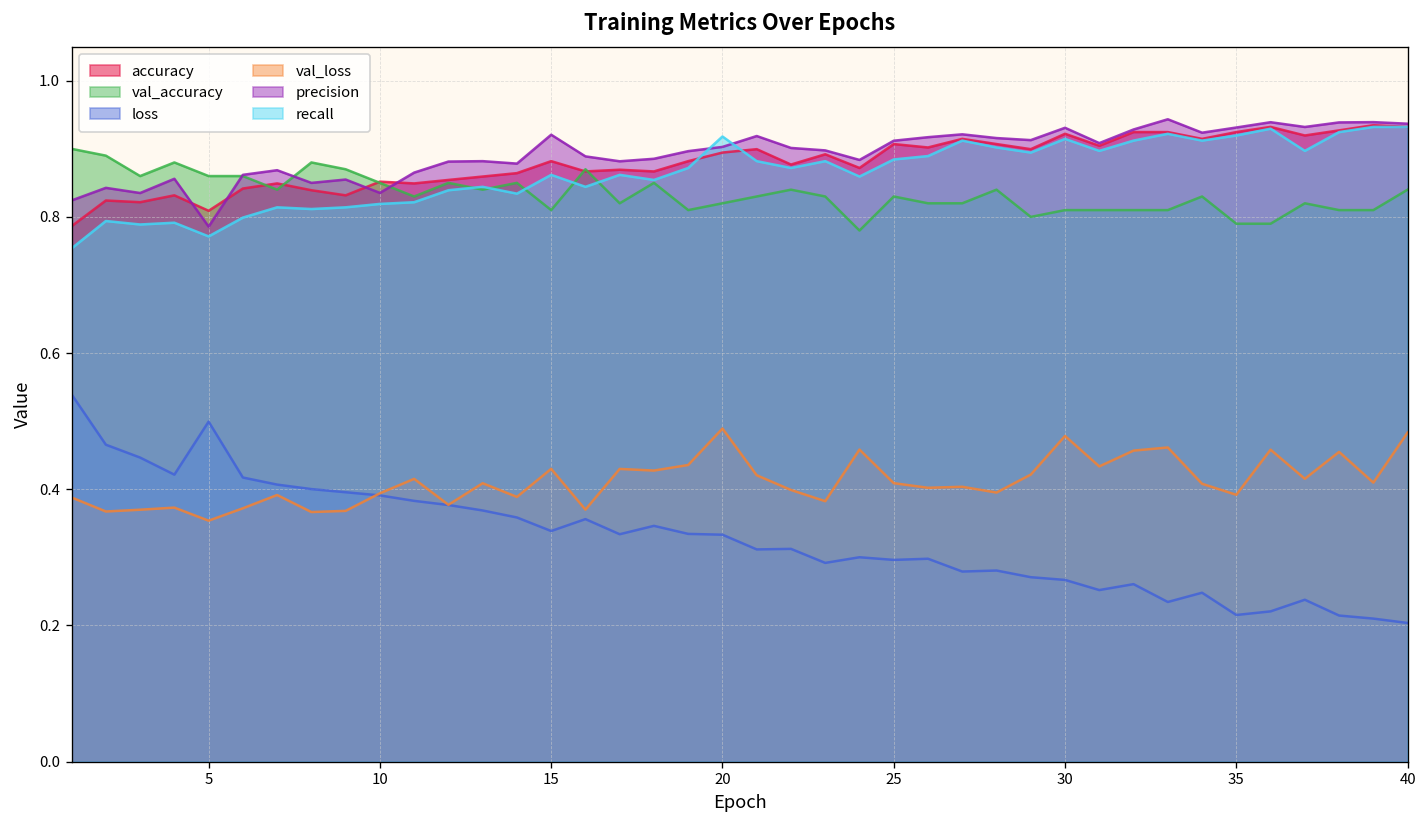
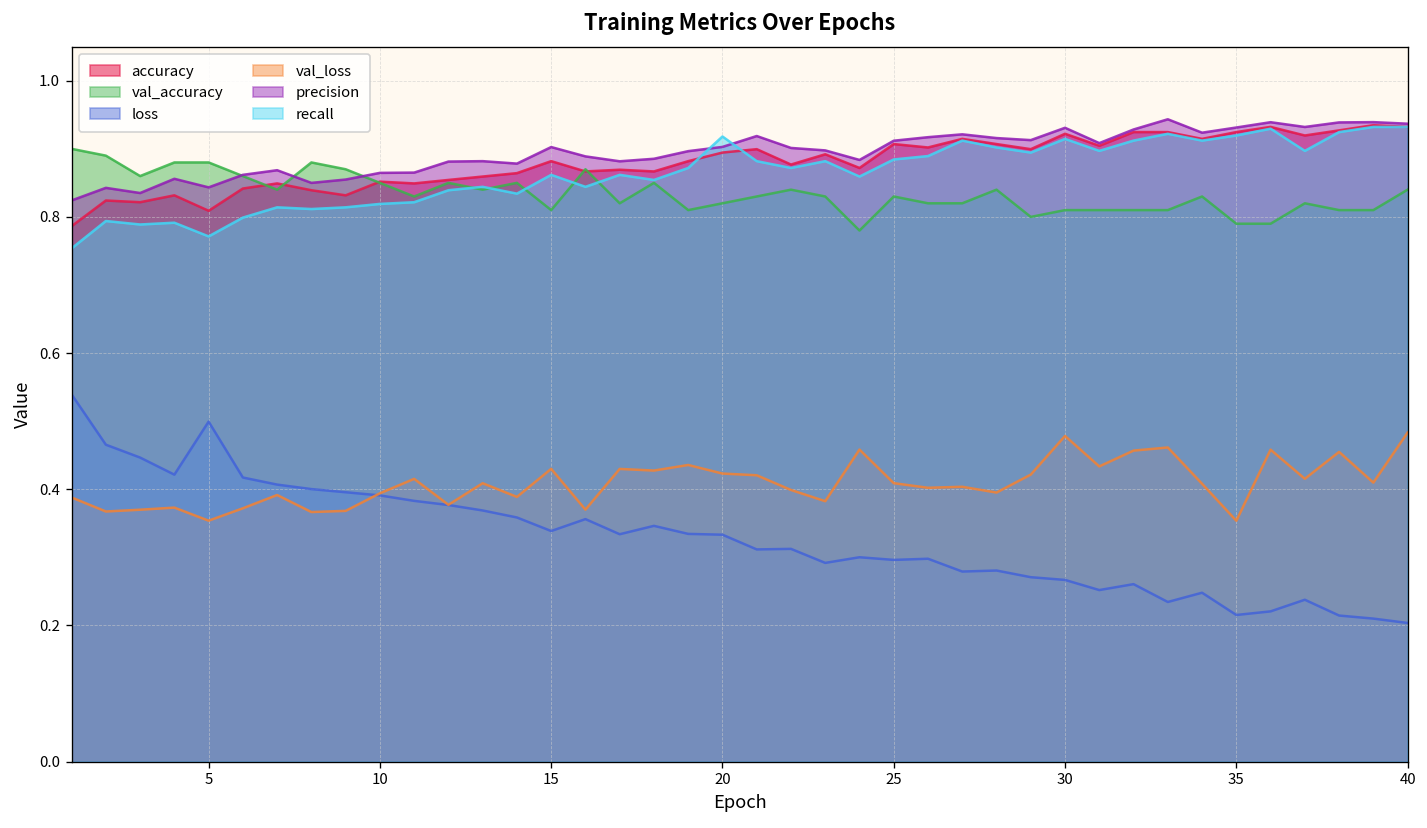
  {
    "accuracy": {
      "5": 0.81,
      "15": 0.88,
      "20": 0.89,
      "25": 0.91,
      "30": 0.92,
      "35": 0.92
    },
    "val_accuracy": {
-     "5": 0.86,
+     "5": 0.88,
      "15": 0.81,
      "20": 0.82,
      "25": 0.83,
      "30": 0.81,
      "35": 0.79,
      "40": 0.84
    },
    "loss": {
      "5": 0.50,
      "15": 0.34,
      "20": 0.33,
      "25": 0.30,
      "30": 0.27,
      "35": 0.22,
      "40": 0.20
    },
    "val_loss": {
      "5": 0.35,
      "15": 0.43,
-     "20": 0.49,
+     "20": 0.42,
      "25": 0.41,
      "30": 0.48,
-     "35": 0.39,
+     "35": 0.35,
      "40": 0.48
    },
    "precision": {
-     "5": 0.79,
-     "10": 0.84,
-     "15": 0.92,
+     "5": 0.84,
+     "10": 0.86,
+     "15": 0.90,
      "20": 0.90,
      "25": 0.91,
      "30": 0.93,
      "35": 0.93,
      "40": 0.94
    },
    "recall": {
      "5": 0.77,
      "10": 0.82,
      "15": 0.86,
      "20": 0.92,
      "25": 0.88,
      "30": 0.91,
      "35": 0.92
    }
  }
